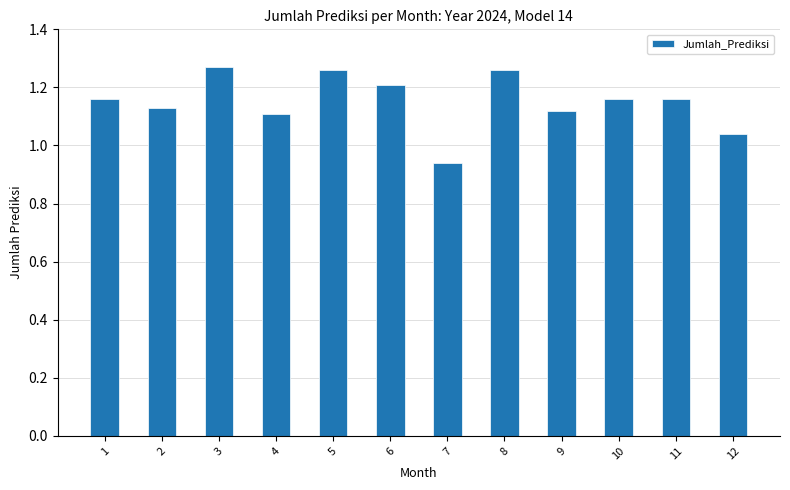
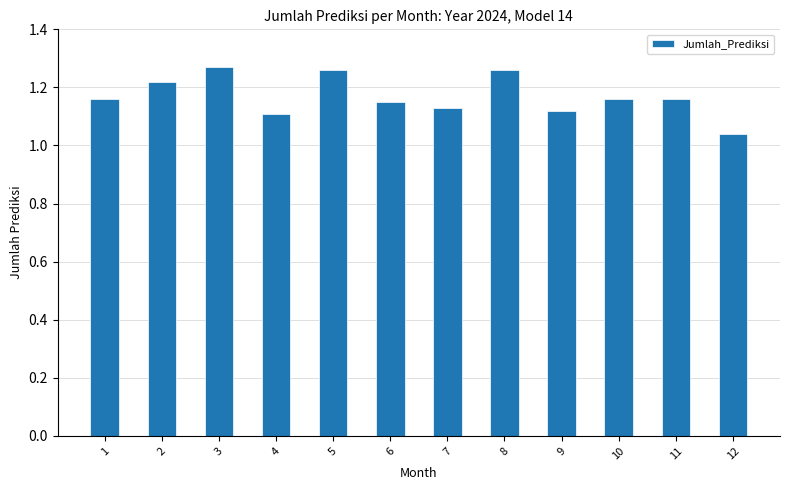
  {
    "1": 1.16,
-   "2": 1.13,
+   "2": 1.22,
    "3": 1.27,
    "4": 1.11,
    "5": 1.26,
-   "6": 1.21,
-   "7": 0.94,
+   "6": 1.15,
+   "7": 1.13,
    "8": 1.26,
    "9": 1.12,
    "10": 1.16,
    "11": 1.16,
    "12": 1.04
  }
